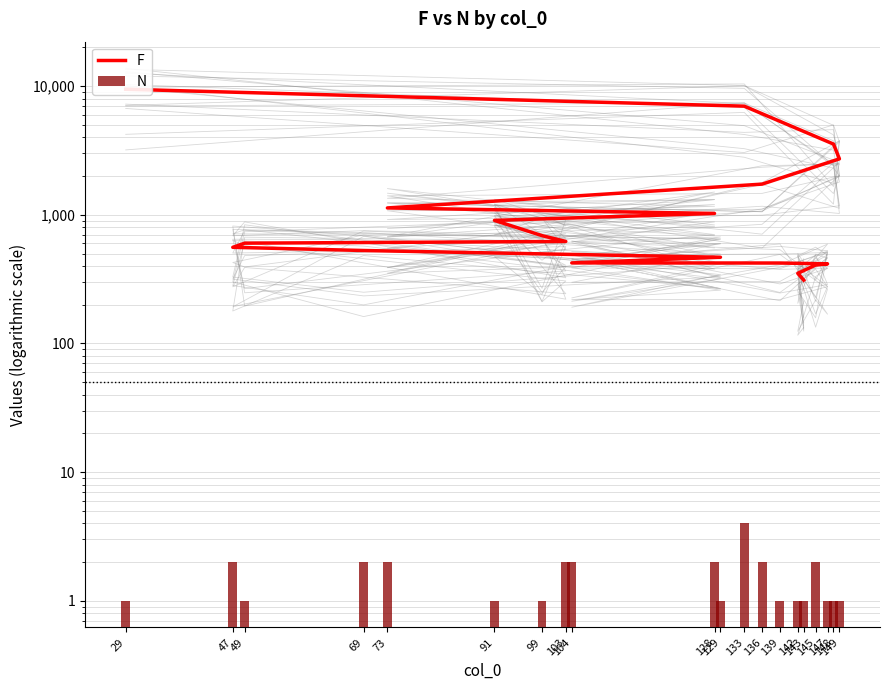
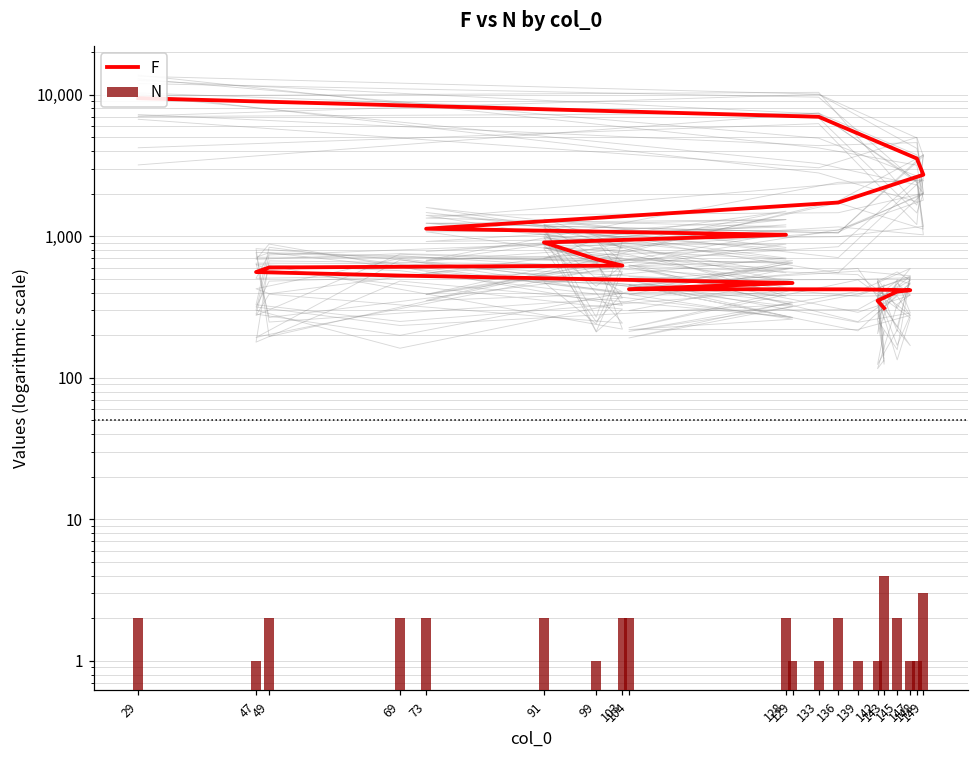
  {
    "N": {
-     "29": 1,
-     "47": 2,
-     "49": 1,
+     "29": 2,
+     "47": 1,
+     "49": 2,
      "69": 2,
      "73": 2,
-     "91": 1,
+     "91": 2,
      "99": 1,
      "103": 2,
      "104": 2,
      "128": 2,
      "129": 1,
-     "133": 4,
+     "133": 1,
      "136": 2,
      "139": 1,
      "142": 1,
-     "143": 1,
+     "143": 4,
      "145": 2,
      "147": 1,
      "148": 1,
-     "149": 1
+     "149": 3
    }
  }
